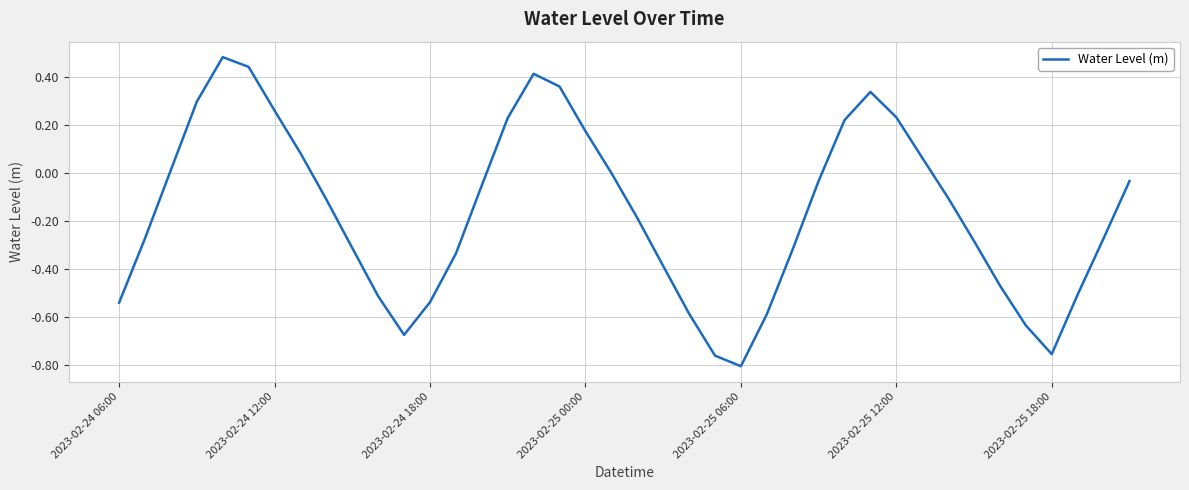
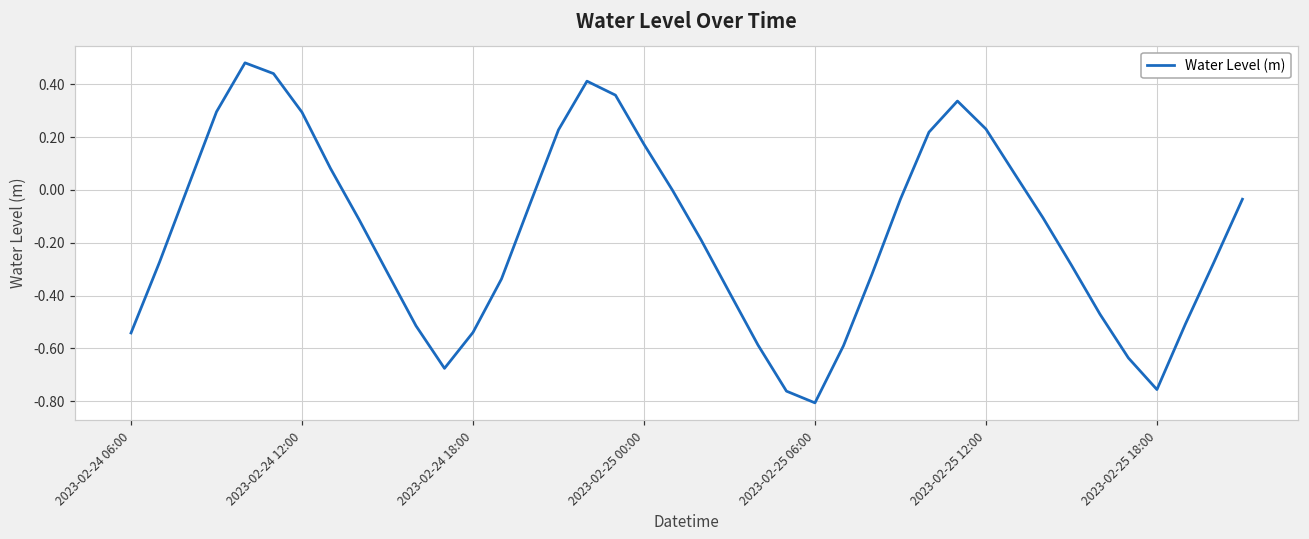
  {
    "2023-02-24 06:00": -0.54,
-   "2023-02-24 12:00": 0.26,
+   "2023-02-24 12:00": 0.29,
    "2023-02-24 18:00": -0.54,
    "2023-02-25 00:00": 0.17,
    "2023-02-25 06:00": -0.81,
    "2023-02-25 12:00": 0.23,
    "2023-02-25 18:00": -0.76
  }
